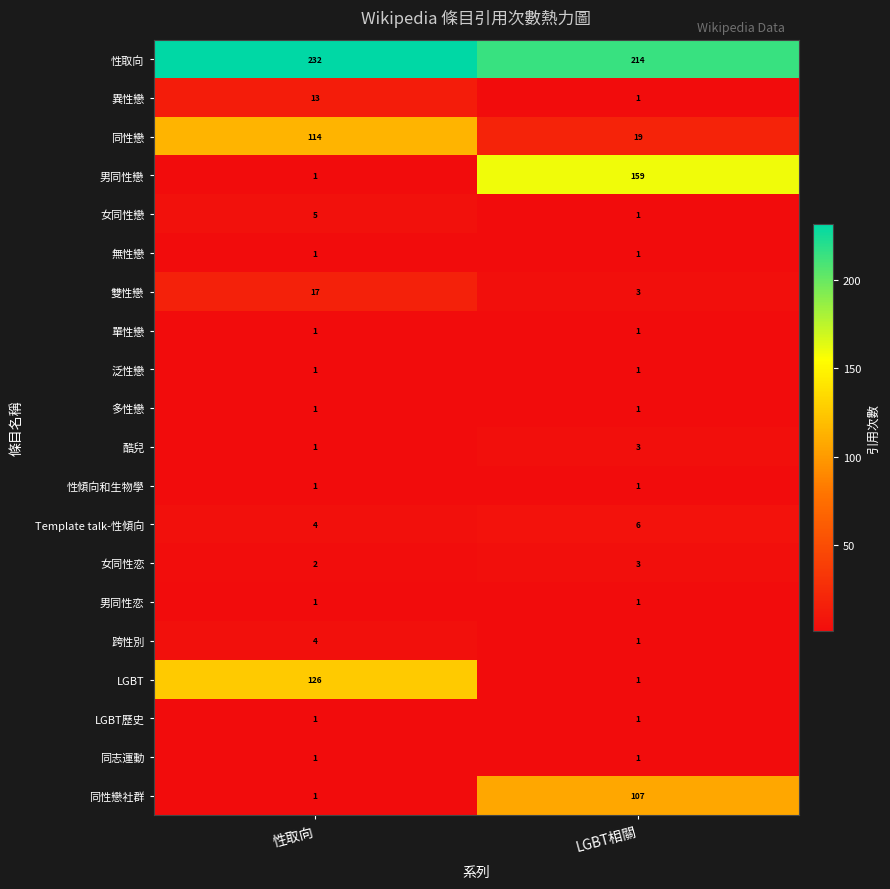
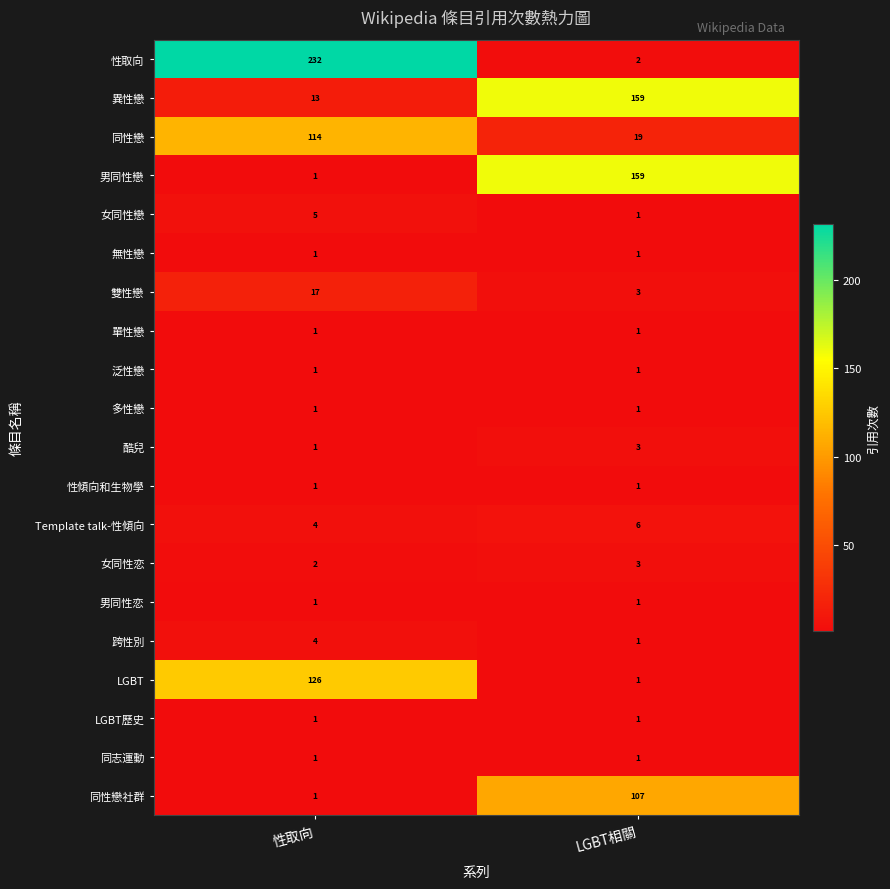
  {
    "性取向": {
      "性取向": 232,
-     "LGBT相關": 214
+     "LGBT相關": 2
    },
    "異性戀": {
      "性取向": 13,
-     "LGBT相關": 1
+     "LGBT相關": 159
    },
    "同性戀": {
      "性取向": 114,
      "LGBT相關": 19
    },
    "男同性戀": {
      "性取向": 1,
      "LGBT相關": 159
    },
    "女同性戀": {
      "性取向": 5,
      "LGBT相關": 1
    },
    "無性戀": {
      "性取向": 1,
      "LGBT相關": 1
    },
    "雙性戀": {
      "性取向": 17,
      "LGBT相關": 3
    },
    "單性戀": {
      "性取向": 1,
      "LGBT相關": 1
    },
    "泛性戀": {
      "性取向": 1,
      "LGBT相關": 1
    },
    "多性戀": {
      "性取向": 1,
      "LGBT相關": 1
    },
    "酷兒": {
      "性取向": 1,
      "LGBT相關": 3
    },
    "性傾向和生物學": {
      "性取向": 1,
      "LGBT相關": 1
    },
    "Template talk-性傾向": {
      "性取向": 4,
      "LGBT相關": 6
    },
    "女同性恋": {
      "性取向": 2,
      "LGBT相關": 3
    },
    "男同性恋": {
      "性取向": 1,
      "LGBT相關": 1
    },
    "跨性別": {
      "性取向": 4,
      "LGBT相關": 1
    },
    "LGBT": {
      "性取向": 126,
      "LGBT相關": 1
    },
    "LGBT歷史": {
      "性取向": 1,
      "LGBT相關": 1
    },
    "同志運動": {
      "性取向": 1,
      "LGBT相關": 1
    },
    "同性戀社群": {
      "性取向": 1,
      "LGBT相關": 107
    }
  }
